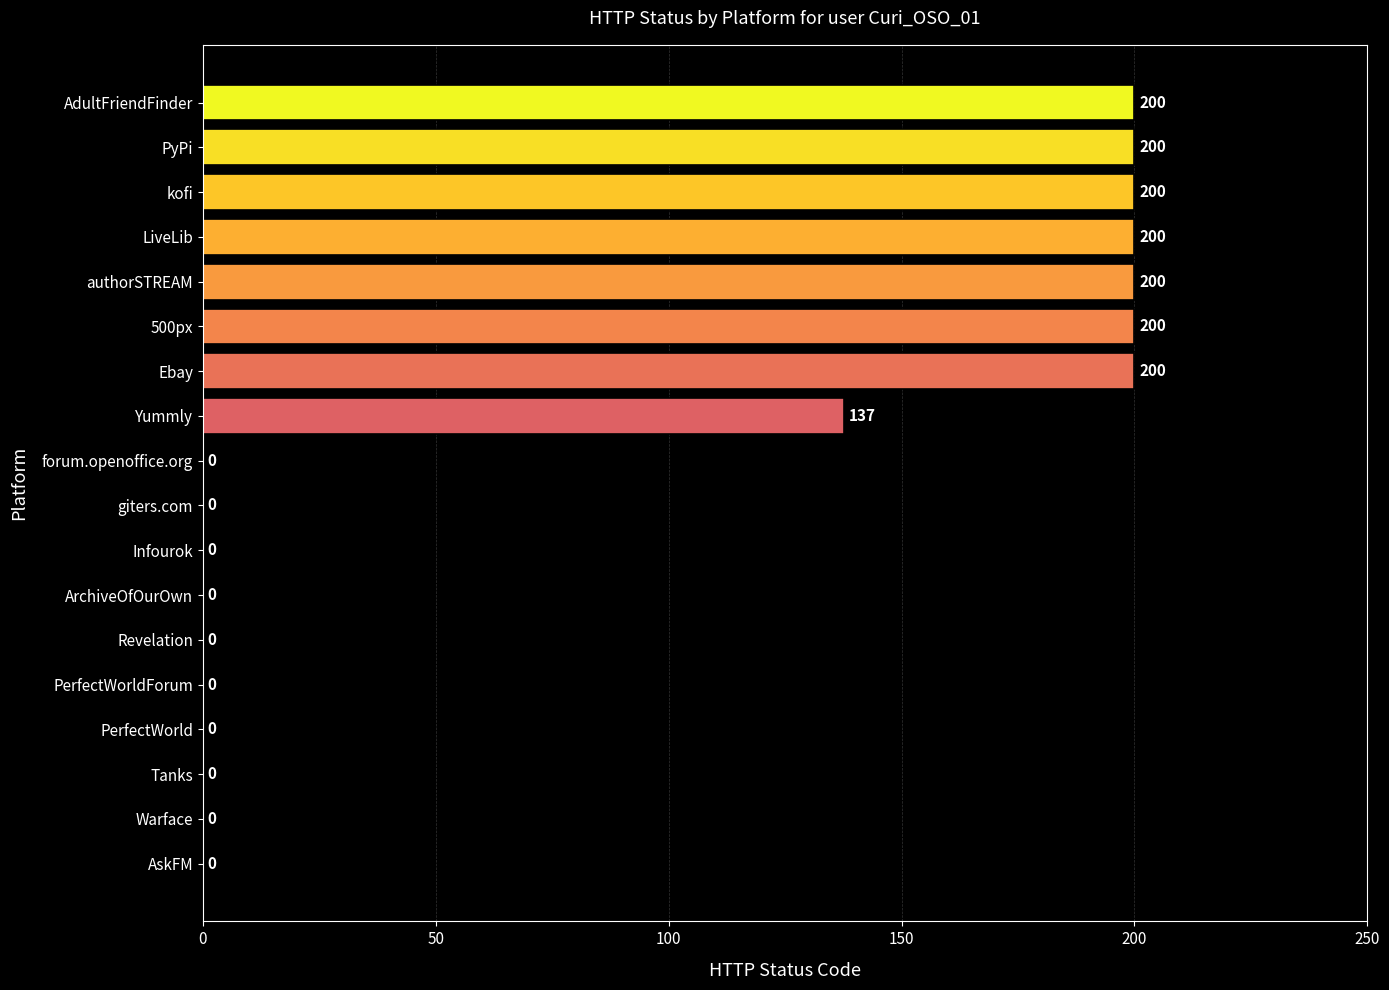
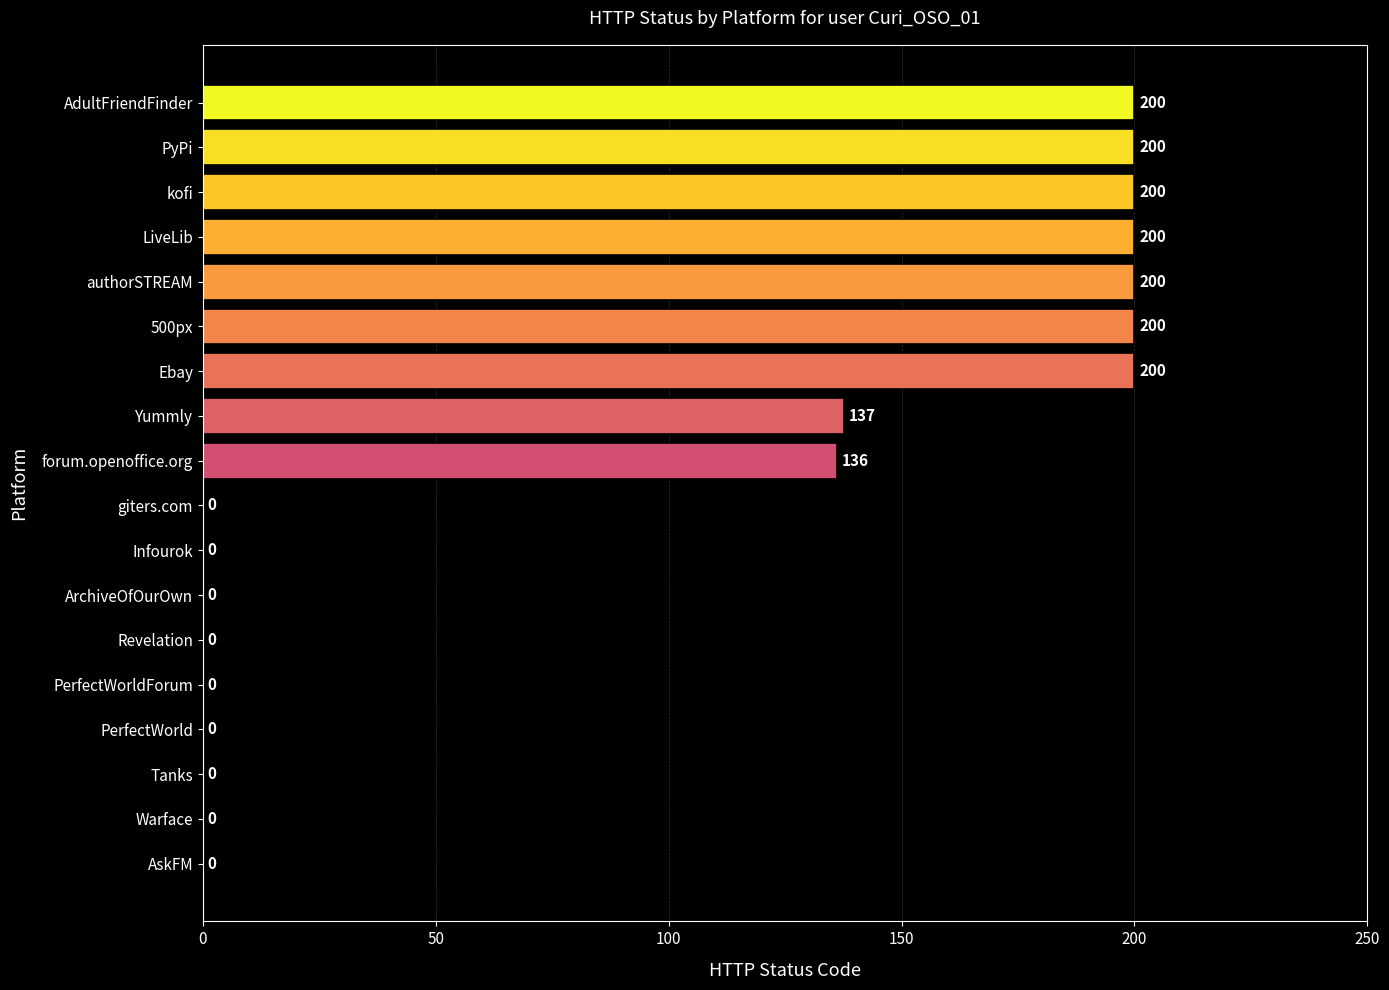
  {
    "AdultFriendFinder": 200,
    "PyPi": 200,
    "kofi": 200,
    "LiveLib": 200,
    "authorSTREAM": 200,
    "500px": 200,
    "Ebay": 200,
-   "forum.openoffice.org": 0,
+   "forum.openoffice.org": 136,
    "giters.com": 0,
    "Infourok": 0,
    "ArchiveOfOurOwn": 0,
    "Revelation": 0,
    "PerfectWorldForum": 0,
    "PerfectWorld": 0,
    "Tanks": 0,
    "Warface": 0,
    "AskFM": 0
  }
